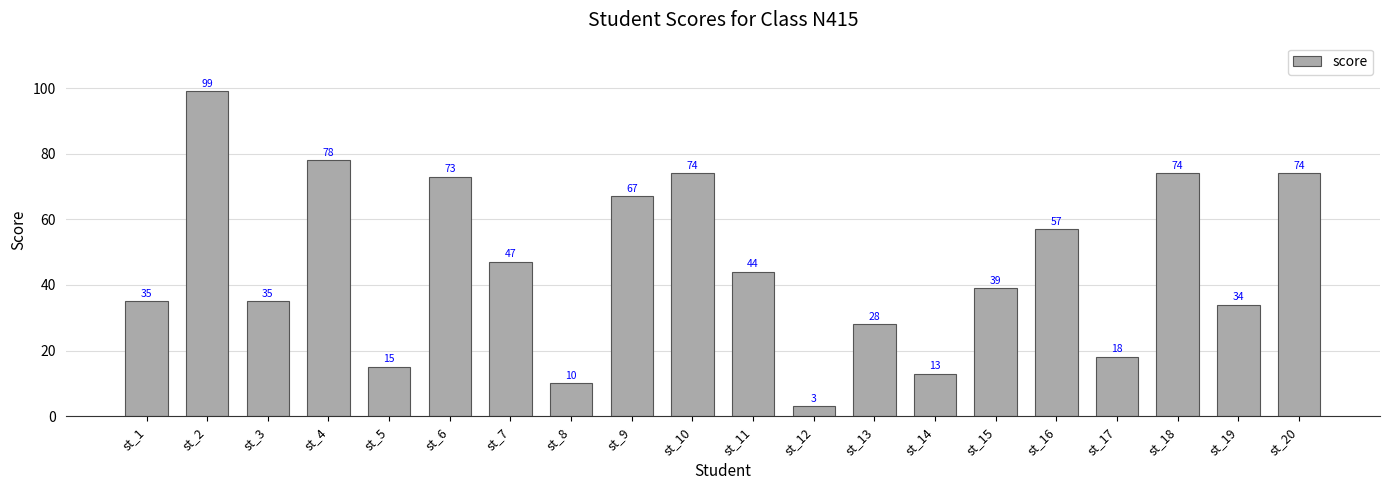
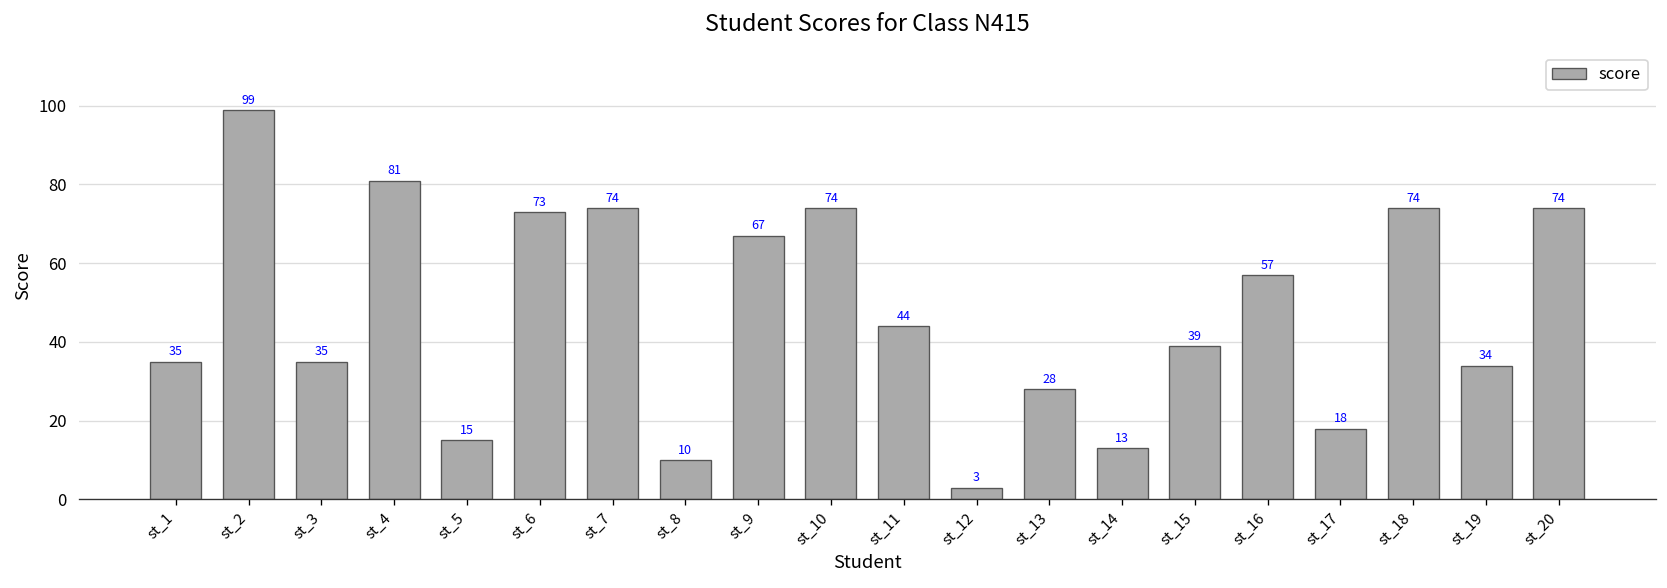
  {
    "st_1": 35,
    "st_2": 99,
    "st_3": 35,
-   "st_4": 78,
+   "st_4": 81,
    "st_5": 15,
    "st_6": 73,
-   "st_7": 47,
+   "st_7": 74,
    "st_8": 10,
    "st_9": 67,
    "st_10": 74,
    "st_11": 44,
    "st_12": 3,
    "st_13": 28,
    "st_14": 13,
    "st_15": 39,
    "st_16": 57,
    "st_17": 18,
    "st_18": 74,
    "st_19": 34,
    "st_20": 74
  }
